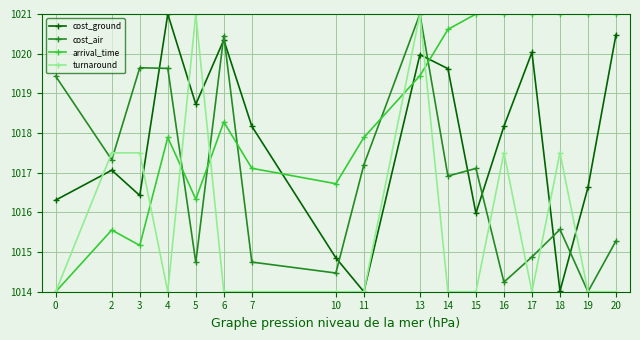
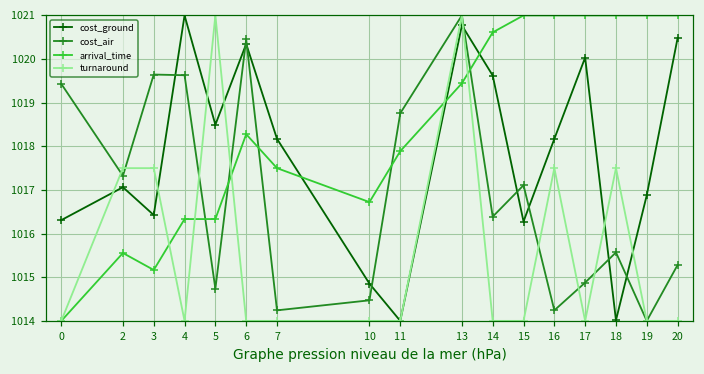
  {
    "cost_ground": {
      "0": 1016.3,
      "2": 1017.1,
      "3": 1016.4,
      "4": 1021.0,
-     "5": 1018.7,
+     "5": 1018.5,
      "6": 1020.3,
      "7": 1018.2,
      "10": 1014.9,
-     "13": 1020.0,
+     "13": 1020.8,
      "14": 1019.6,
-     "15": 1016.0,
+     "15": 1016.3,
      "16": 1018.2,
      "17": 1020.0,
      "18": 1014.0,
-     "19": 1016.6,
+     "19": 1016.9,
      "20": 1020.5
    },
    "cost_air": {
      "0": 1019.4,
      "2": 1017.3,
      "3": 1019.6,
      "4": 1019.6,
      "5": 1014.7,
      "6": 1020.5,
-     "7": 1014.7,
+     "7": 1014.2,
      "10": 1014.5,
-     "11": 1017.2,
-     "14": 1016.9,
+     "11": 1018.8,
+     "14": 1016.4,
      "15": 1017.1,
      "16": 1014.2,
      "17": 1014.9,
      "18": 1015.6,
      "20": 1015.3
    },
    "arrival_time": {
      "2": 1015.6,
      "3": 1015.2,
-     "4": 1017.9,
+     "4": 1016.3,
      "5": 1016.3,
      "6": 1018.3,
-     "7": 1017.1,
+     "7": 1017.5,
      "10": 1016.7,
      "11": 1017.9,
      "13": 1019.4,
      "14": 1020.6,
      "15": 1021.0,
      "16": 1021.0,
      "17": 1021.0,
      "18": 1021.0,
      "19": 1021.0,
      "20": 1021.0
    },
    "turnaround": {
      "2": 1017.5,
      "3": 1017.5,
      "4": 1014.0,
      "5": 1021.0,
      "6": 1014.0,
      "7": 1014.0,
      "10": 1014.0,
      "14": 1014.0,
      "15": 1014.0,
      "16": 1017.5,
      "17": 1014.0,
      "18": 1017.5,
      "20": 1014.0
    }
  }
